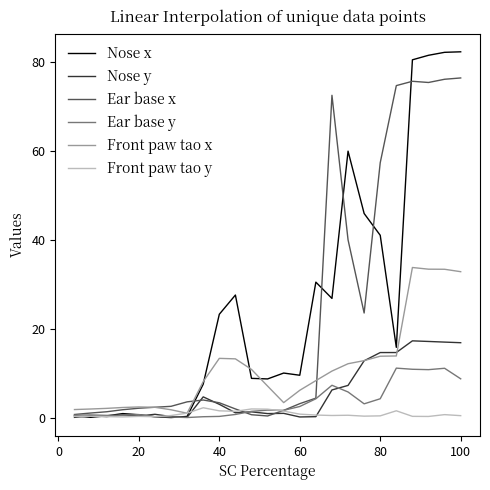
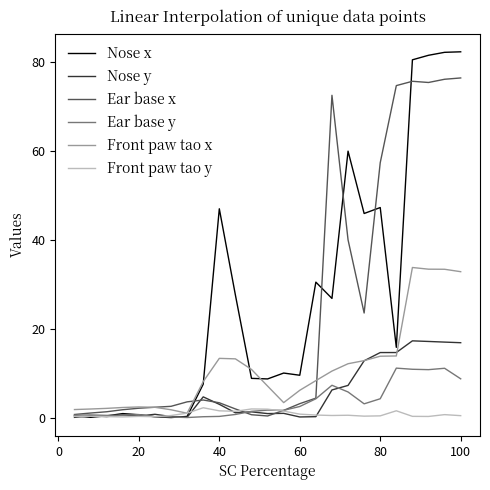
  {
    "Nose x": {
-     "40": 23,
+     "40": 47,
      "60": 10,
-     "80": 41,
+     "80": 47,
      "100": 82
    }
  }
